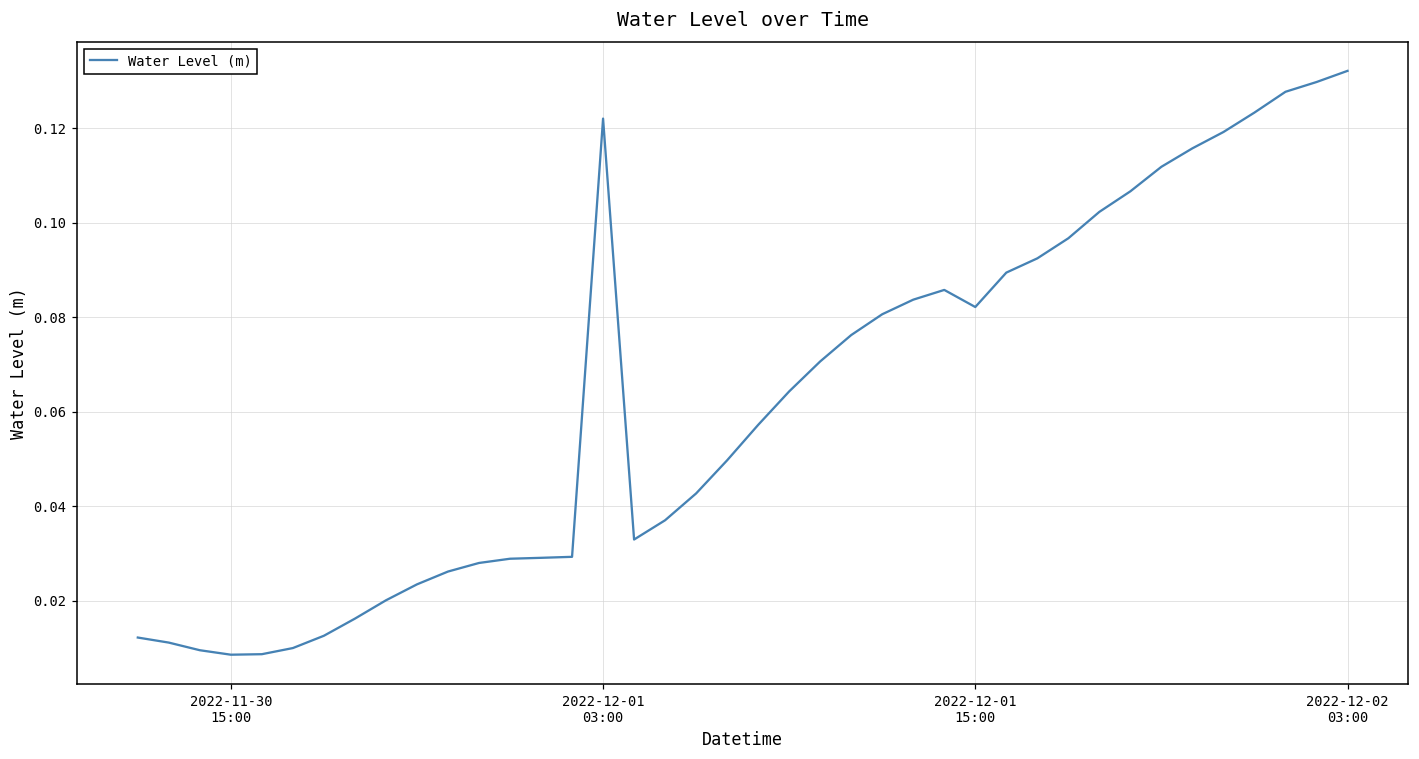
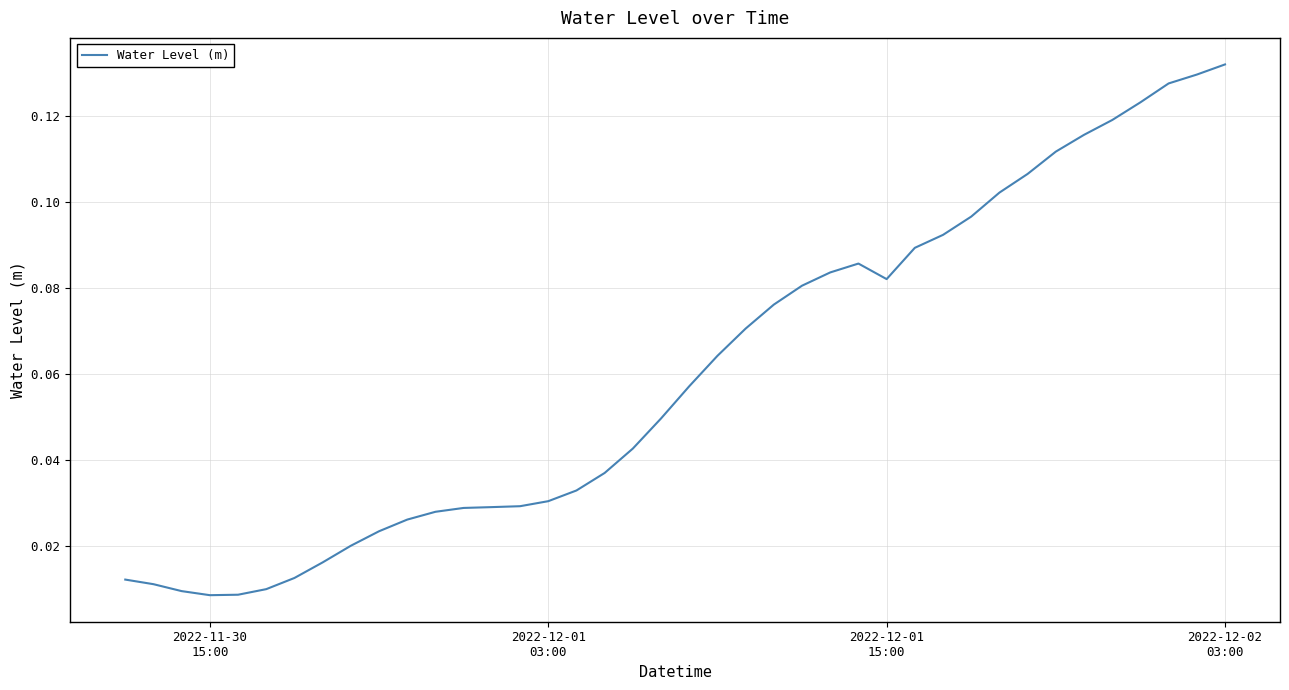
  {
    "2022-11-30 15:00": 0.009,
-   "2022-12-01 03:00": 0.122,
+   "2022-12-01 03:00": 0.030,
    "2022-12-01 15:00": 0.082,
    "2022-12-02 03:00": 0.132
  }
